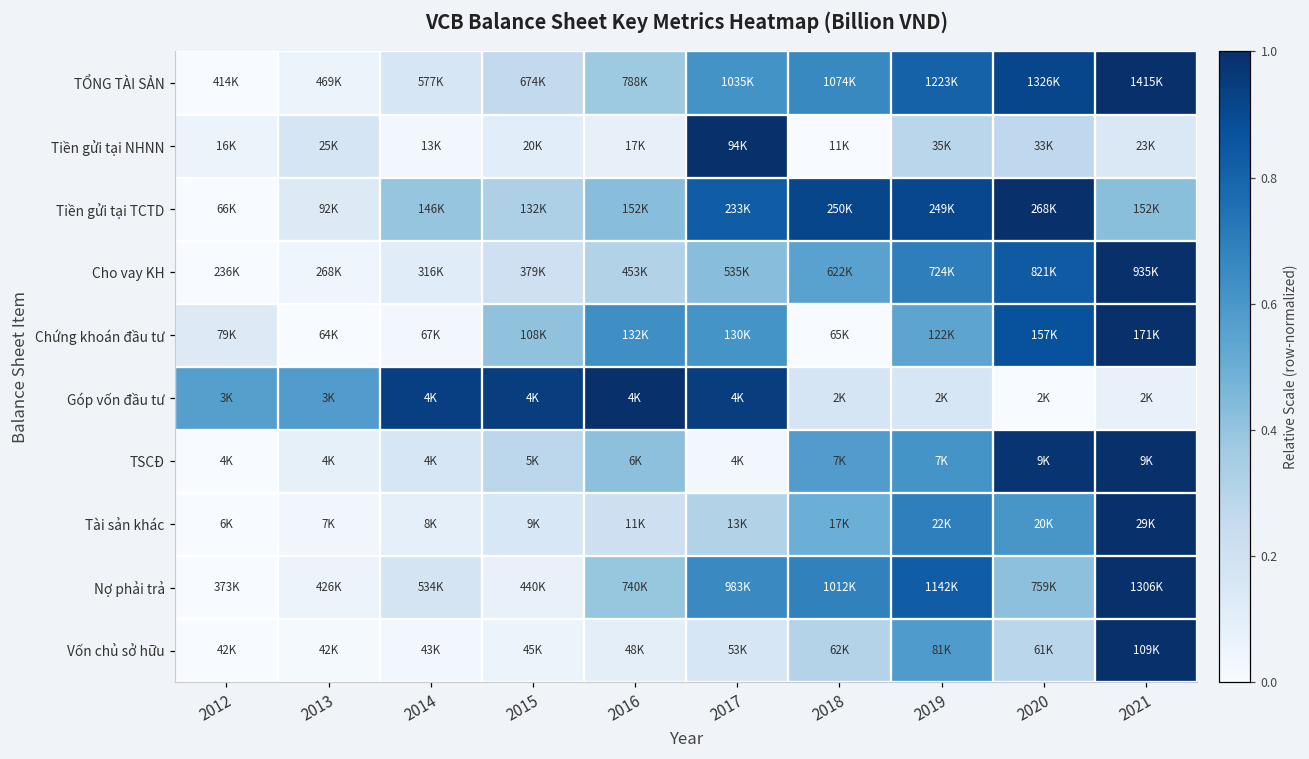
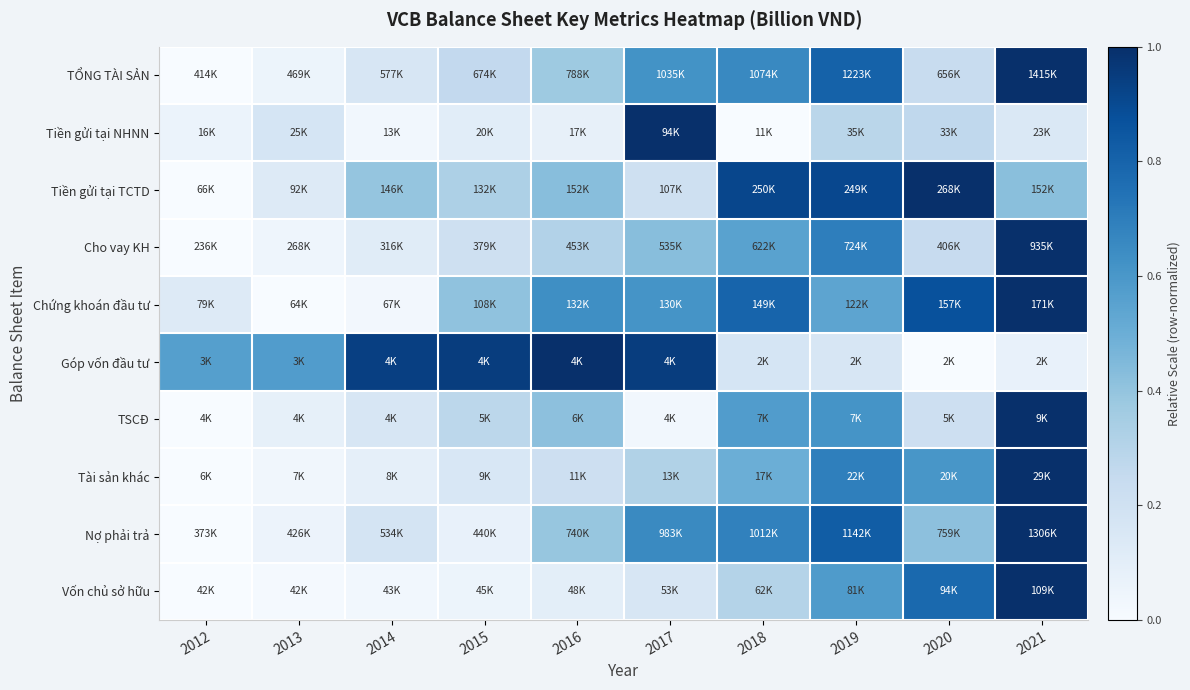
  {
    "TỔNG TÀI SẢN": {
      "2012": "414K",
      "2013": "469K",
      "2014": "577K",
      "2015": "674K",
      "2016": "788K",
      "2017": "1035K",
      "2018": "1074K",
      "2019": "1223K",
-     "2020": "1326K",
+     "2020": "656K",
      "2021": "1415K"
    },
    "Tiền gửi tại NHNN": {
      "2012": "16K",
      "2013": "25K",
      "2014": "13K",
      "2015": "20K",
      "2016": "17K",
      "2017": "94K",
      "2018": "11K",
      "2019": "35K",
      "2020": "33K",
      "2021": "23K"
    },
    "Tiền gửi tại TCTD": {
      "2012": "66K",
      "2013": "92K",
      "2014": "146K",
      "2015": "132K",
      "2016": "152K",
-     "2017": "233K",
+     "2017": "107K",
      "2018": "250K",
      "2019": "249K",
      "2020": "268K",
      "2021": "152K"
    },
    "Cho vay KH": {
      "2012": "236K",
      "2013": "268K",
      "2014": "316K",
      "2015": "379K",
      "2016": "453K",
      "2017": "535K",
      "2018": "622K",
      "2019": "724K",
-     "2020": "821K",
+     "2020": "406K",
      "2021": "935K"
    },
    "Chứng khoán đầu tư": {
      "2012": "79K",
      "2013": "64K",
      "2014": "67K",
      "2015": "108K",
      "2016": "132K",
      "2017": "130K",
-     "2018": "65K",
+     "2018": "149K",
      "2019": "122K",
      "2020": "157K",
      "2021": "171K"
    },
    "Góp vốn đầu tư": {
      "2012": "3K",
      "2013": "3K",
      "2014": "4K",
      "2015": "4K",
      "2016": "4K",
      "2017": "4K",
      "2018": "2K",
      "2019": "2K",
      "2020": "2K",
      "2021": "2K"
    },
    "TSCĐ": {
      "2012": "4K",
      "2013": "4K",
      "2014": "4K",
      "2015": "5K",
      "2016": "6K",
      "2017": "4K",
      "2018": "7K",
      "2019": "7K",
-     "2020": "9K",
+     "2020": "5K",
      "2021": "9K"
    },
    "Tài sản khác": {
      "2012": "6K",
      "2013": "7K",
      "2014": "8K",
      "2015": "9K",
      "2016": "11K",
      "2017": "13K",
      "2018": "17K",
      "2019": "22K",
      "2020": "20K",
      "2021": "29K"
    },
    "Nợ phải trả": {
      "2012": "373K",
      "2013": "426K",
      "2014": "534K",
      "2015": "440K",
      "2016": "740K",
      "2017": "983K",
      "2018": "1012K",
      "2019": "1142K",
      "2020": "759K",
      "2021": "1306K"
    },
    "Vốn chủ sở hữu": {
      "2012": "42K",
      "2013": "42K",
      "2014": "43K",
      "2015": "45K",
      "2016": "48K",
      "2017": "53K",
      "2018": "62K",
      "2019": "81K",
-     "2020": "61K",
+     "2020": "94K",
      "2021": "109K"
    }
  }
